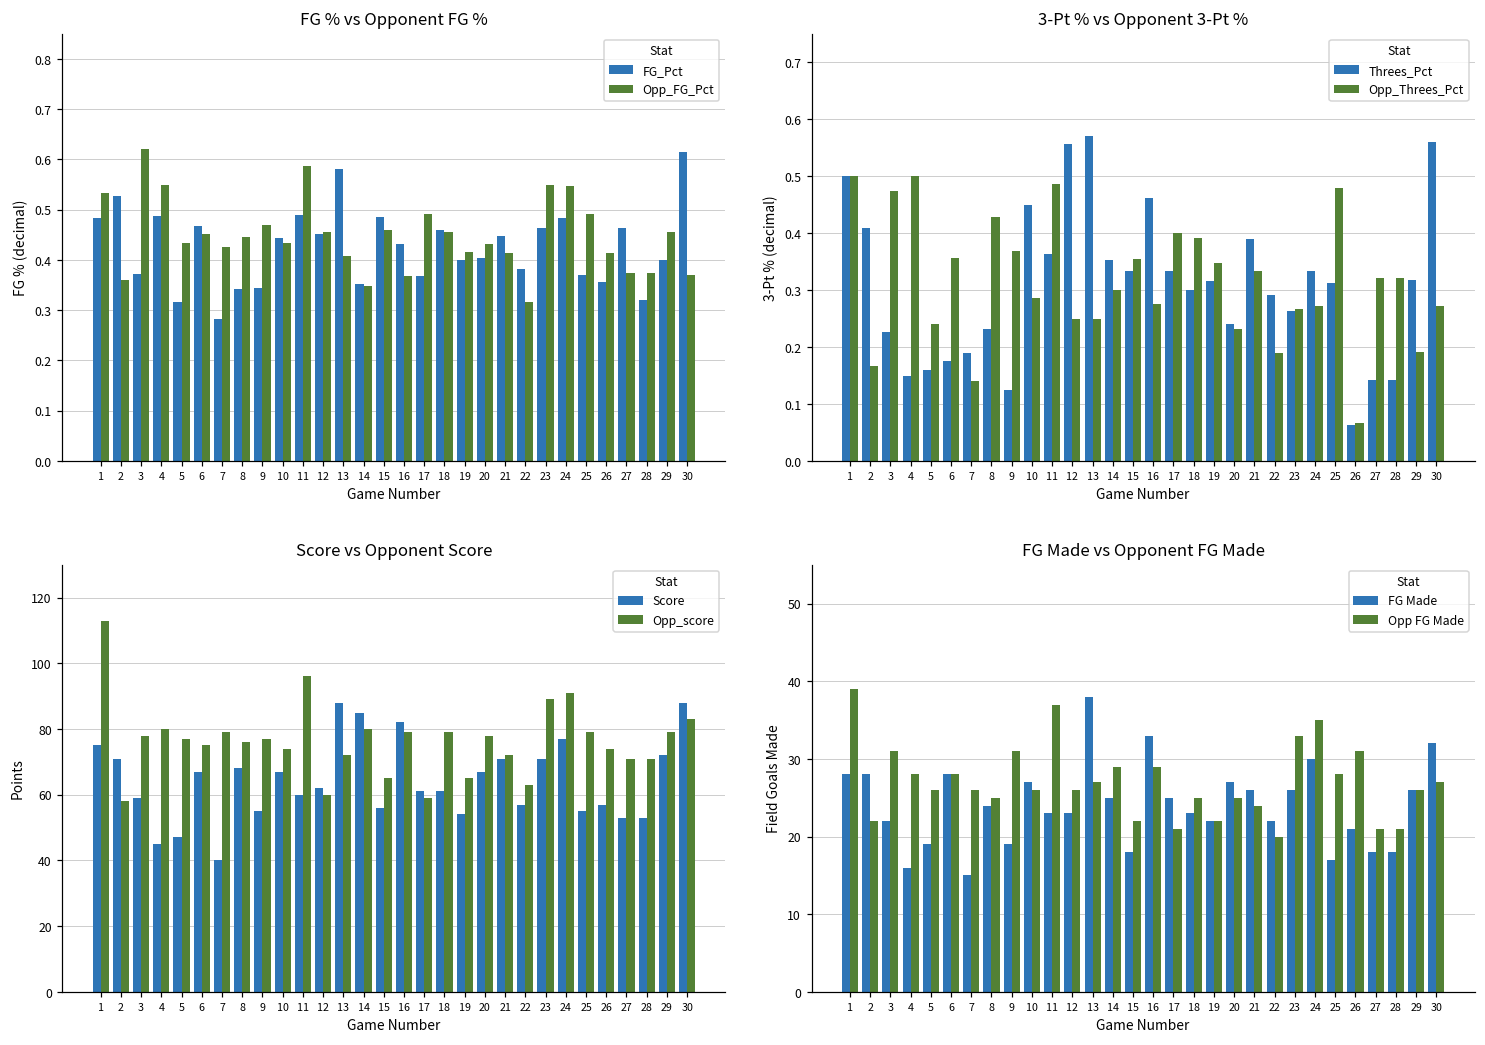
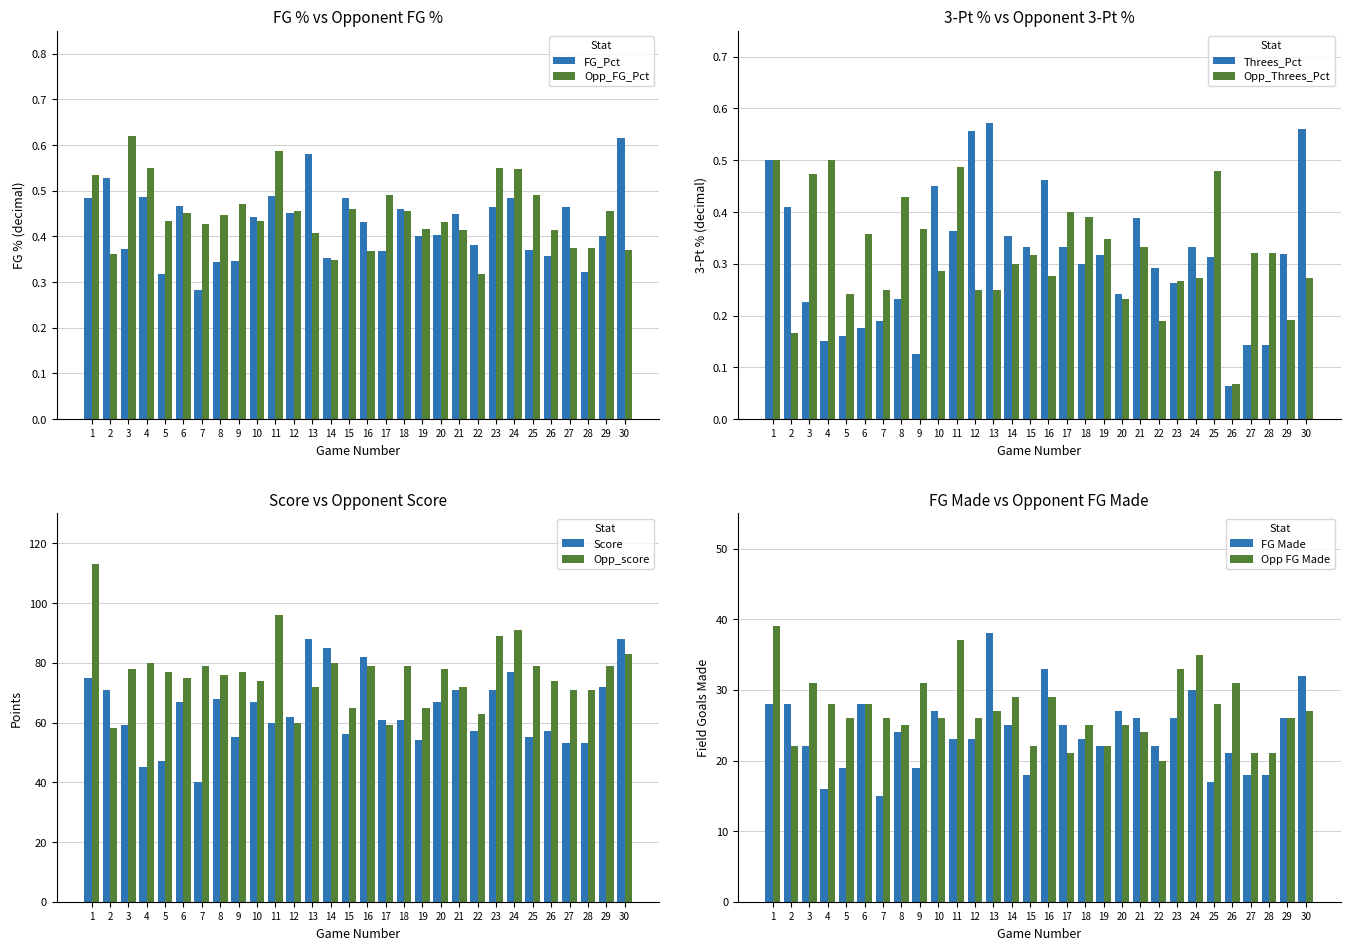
  {
    "3-Pt % vs Opponent 3-Pt %": {
      "Opp_Threes_Pct": {
        "1": 0.50,
        "2": 0.17,
        "3": 0.47,
        "4": 0.50,
        "5": 0.24,
        "6": 0.36,
-       "7": 0.14,
+       "7": 0.25,
        "8": 0.43,
        "9": 0.37,
        "10": 0.29,
        "11": 0.49,
        "12": 0.25,
        "13": 0.25,
        "14": 0.30,
-       "15": 0.36,
+       "15": 0.32,
        "16": 0.28,
        "17": 0.40,
        "18": 0.39,
        "19": 0.35,
        "20": 0.23,
        "21": 0.33,
        "22": 0.19,
        "23": 0.27,
        "24": 0.27,
        "25": 0.48,
        "26": 0.07,
        "27": 0.32,
        "28": 0.32,
        "29": 0.19,
        "30": 0.27
      }
    }
  }
